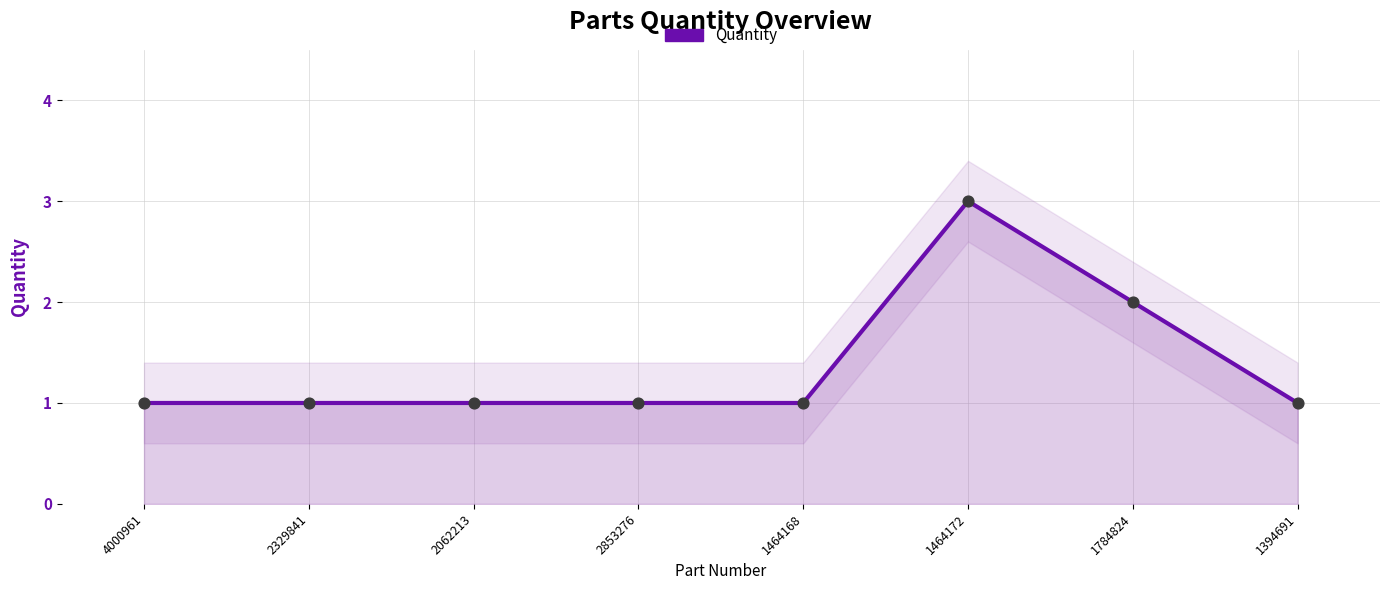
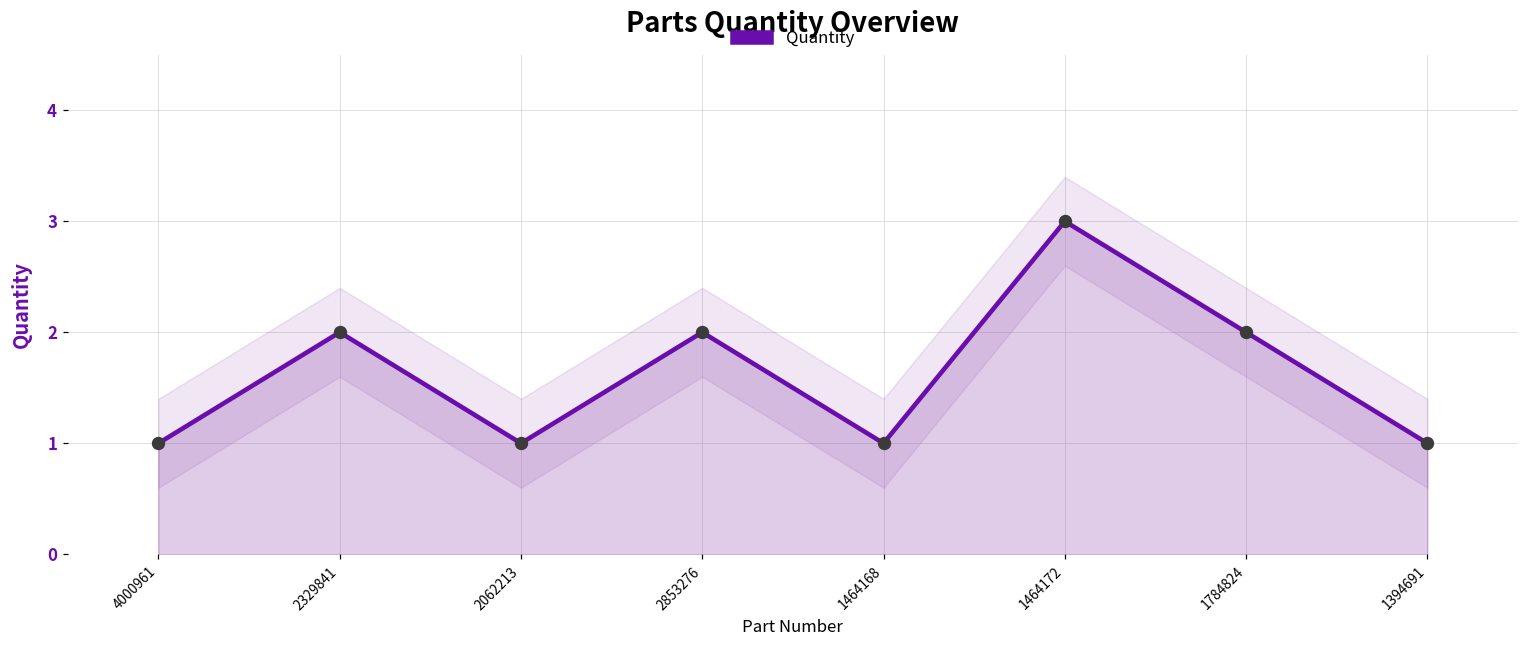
  {
    "Quantity": {
      "4000961": 1,
-     "2329841": 1,
+     "2329841": 2,
      "2062213": 1,
-     "2853276": 1,
+     "2853276": 2,
      "1464168": 1,
      "1464172": 3,
      "1784824": 2,
      "1394691": 1
    }
  }
